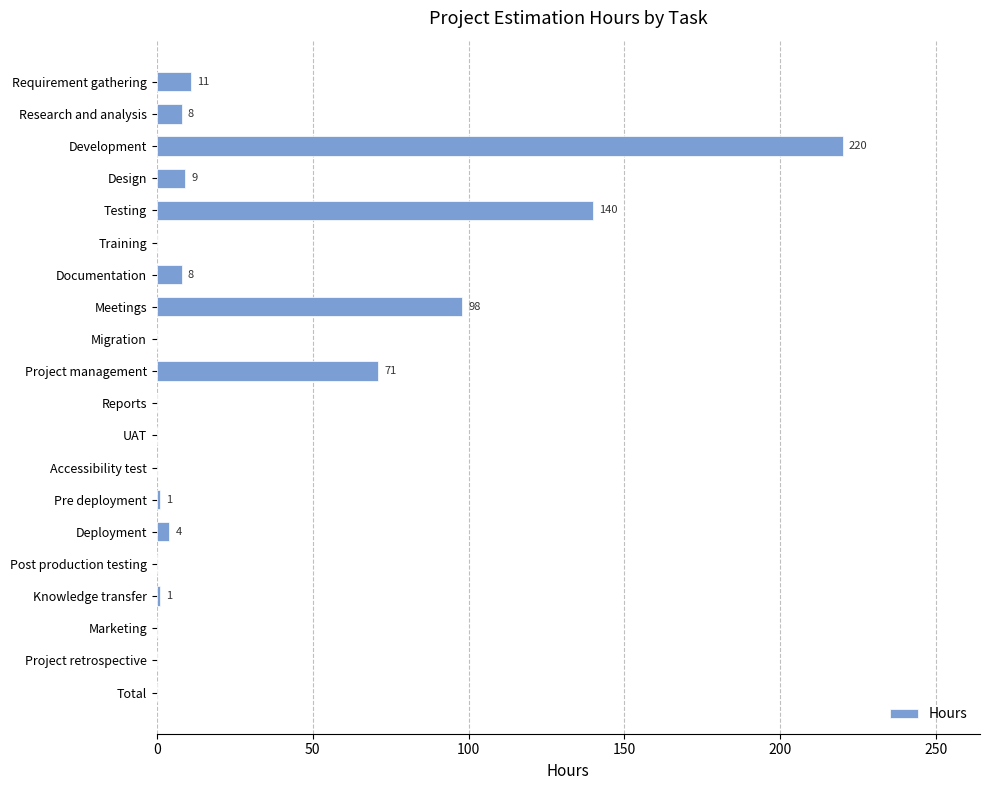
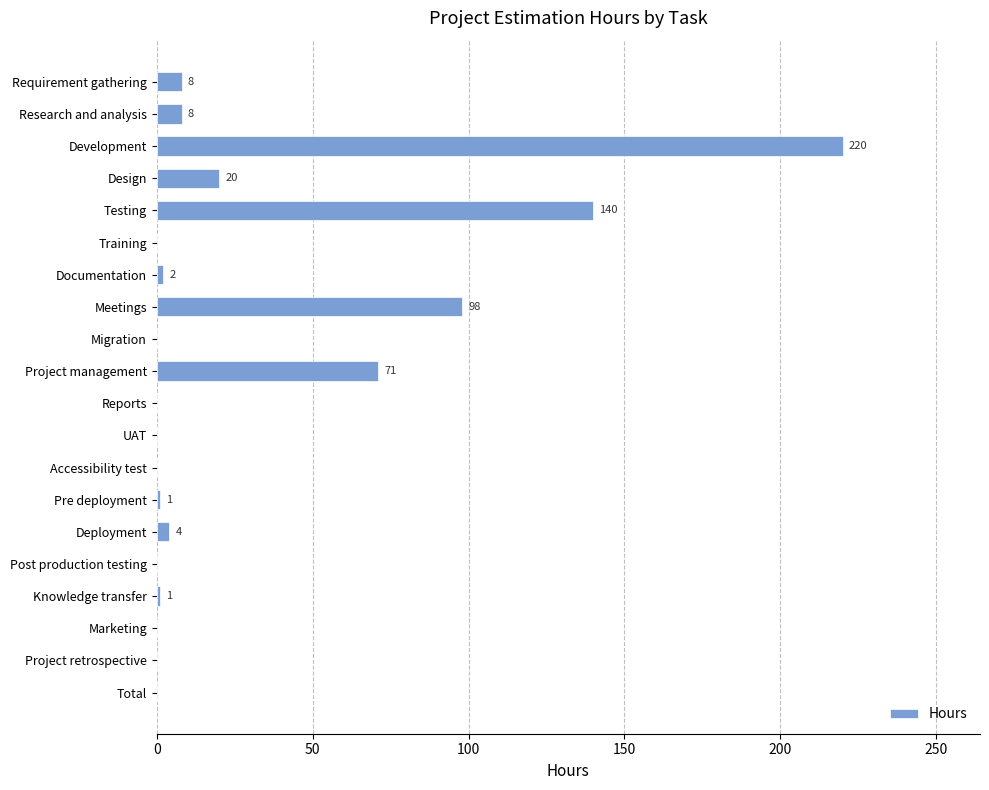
  {
-   "Requirement gathering": 11,
+   "Requirement gathering": 8,
    "Research and analysis": 8,
    "Development": 220,
-   "Design": 9,
+   "Design": 20,
    "Testing": 140,
-   "Documentation": 8,
+   "Documentation": 2,
    "Meetings": 98,
    "Project management": 71,
    "Pre deployment": 1,
    "Deployment": 4,
    "Knowledge transfer": 1
  }
